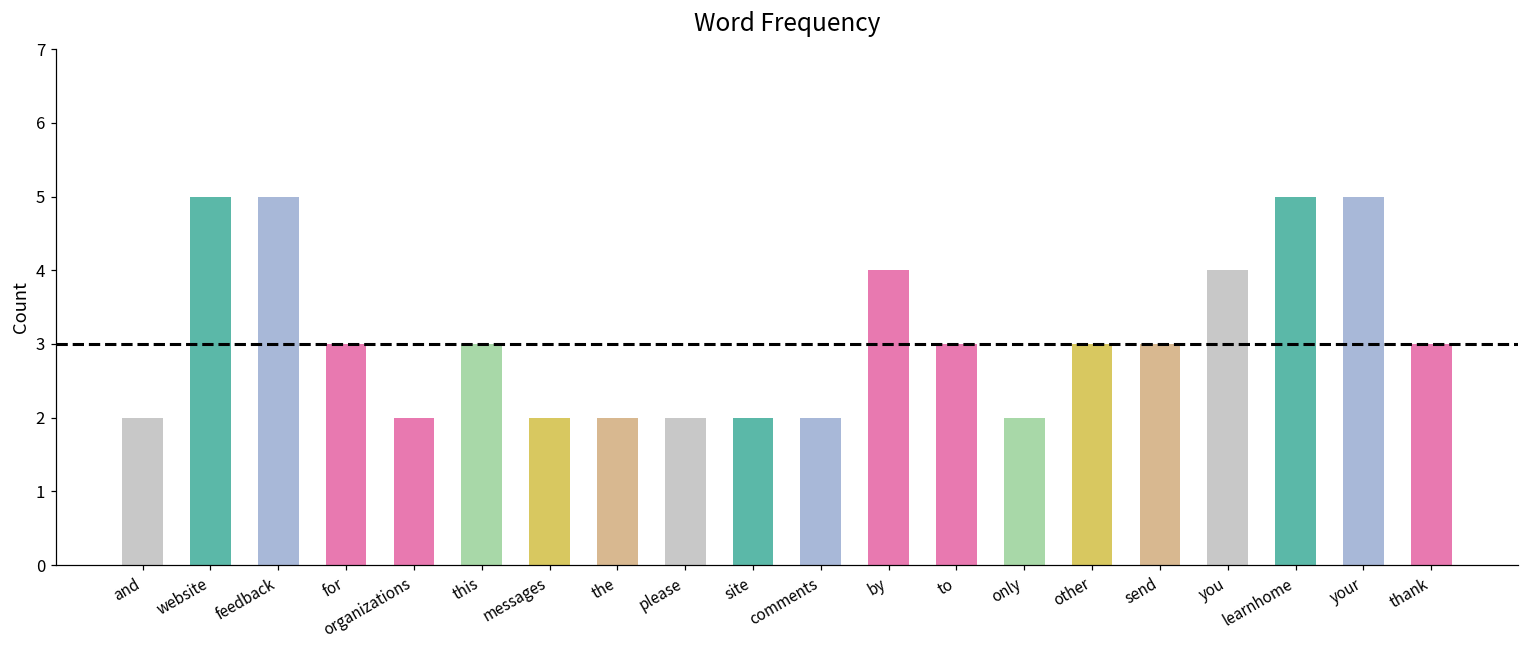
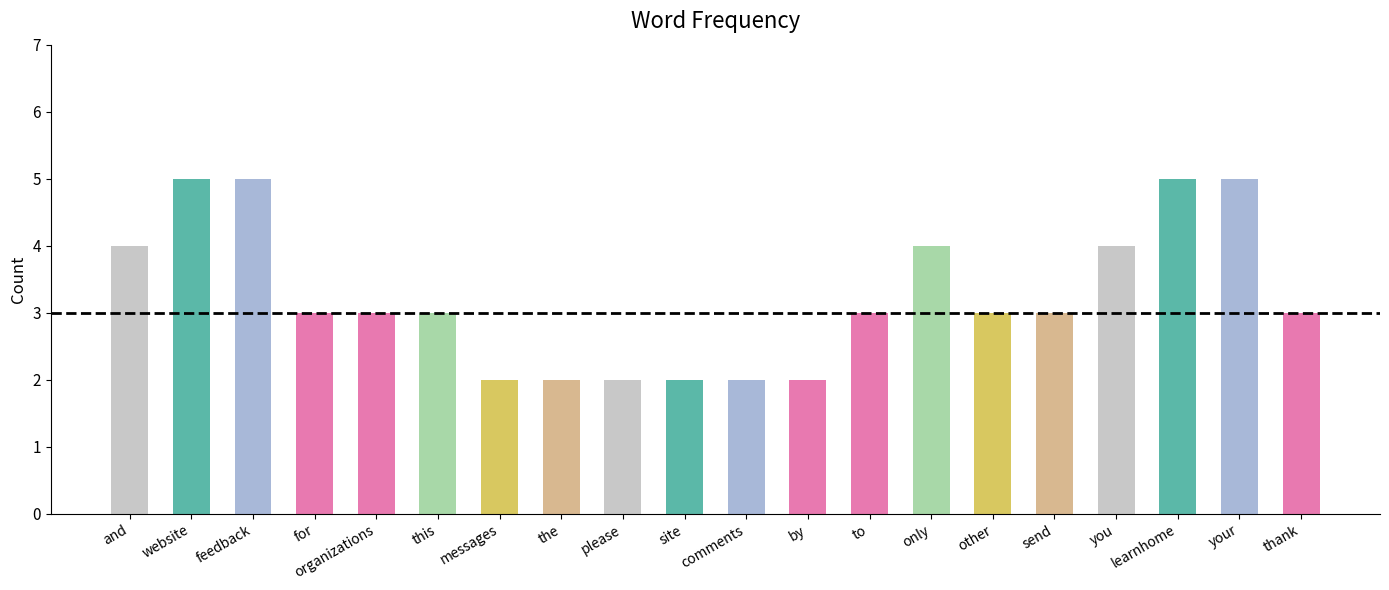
  {
-   "and": 2,
+   "and": 4,
    "website": 5,
    "feedback": 5,
    "for": 3,
-   "organizations": 2,
+   "organizations": 3,
    "this": 3,
    "messages": 2,
    "the": 2,
    "please": 2,
    "site": 2,
    "comments": 2,
-   "by": 4,
+   "by": 2,
    "to": 3,
-   "only": 2,
+   "only": 4,
    "other": 3,
    "send": 3,
    "you": 4,
    "learnhome": 5,
    "your": 5,
    "thank": 3
  }
